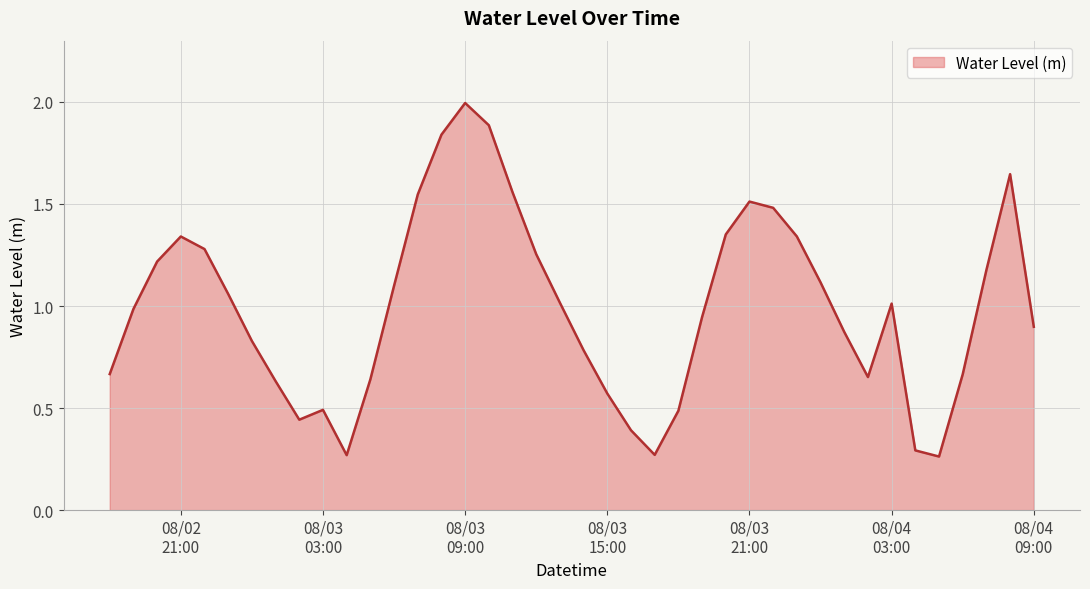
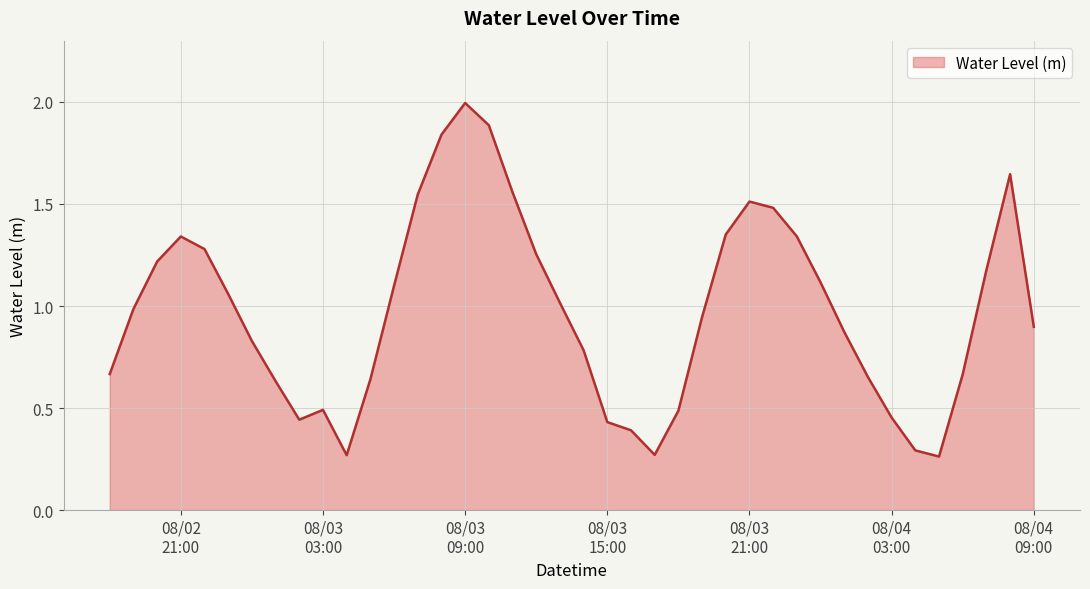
  {
    "08/02 21:00": 1.34,
    "08/03 03:00": 0.49,
    "08/03 09:00": 1.99,
-   "08/03 15:00": 0.57,
+   "08/03 15:00": 0.43,
    "08/03 21:00": 1.51,
-   "08/04 03:00": 1.01,
+   "08/04 03:00": 0.45,
    "08/04 09:00": 0.90
  }
